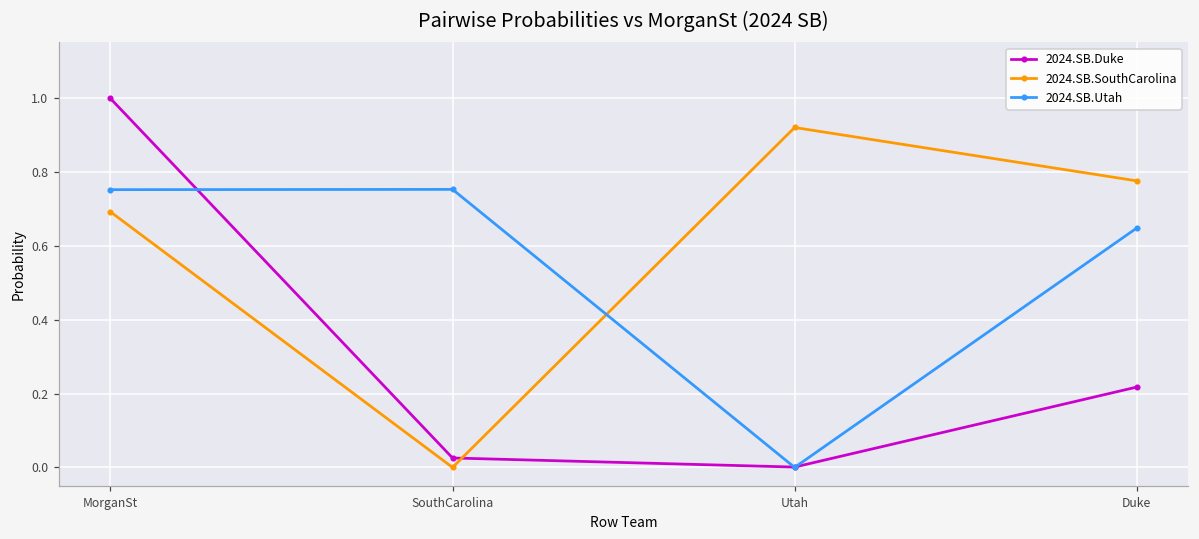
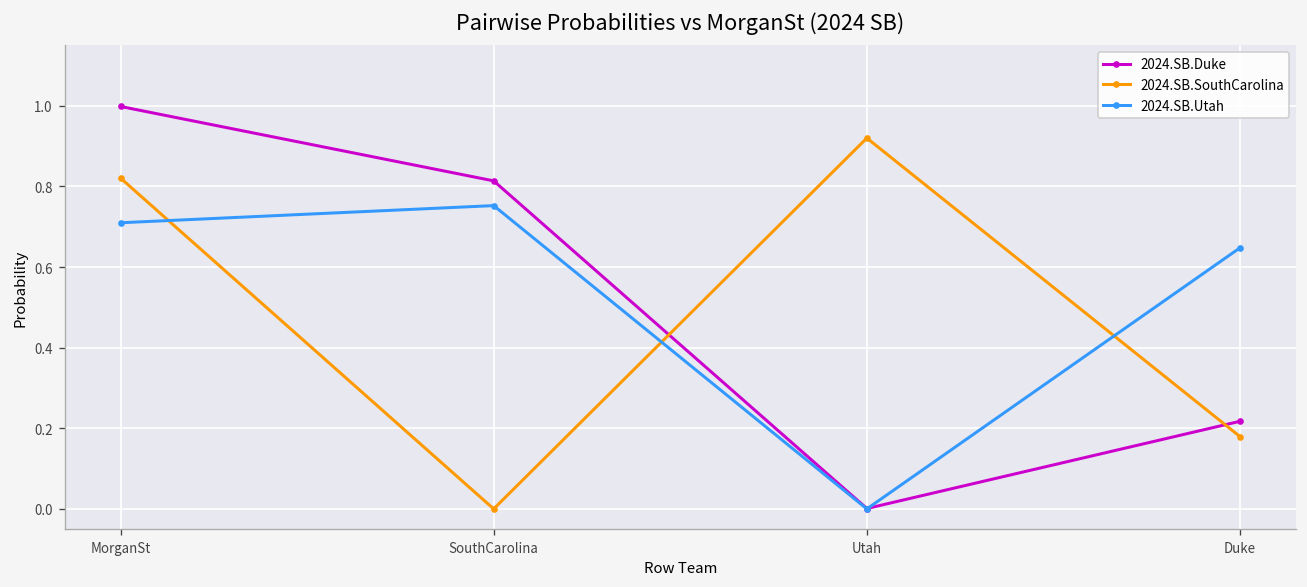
  {
    "2024.SB.Duke": {
      "MorganSt": 1.00,
-     "SouthCarolina": 0.03,
+     "SouthCarolina": 0.81,
      "Duke": 0.22
    },
    "2024.SB.SouthCarolina": {
-     "MorganSt": 0.69,
+     "MorganSt": 0.82,
      "SouthCarolina": 0.00,
      "Utah": 0.92,
-     "Duke": 0.78
+     "Duke": 0.18
    },
    "2024.SB.Utah": {
-     "MorganSt": 0.75,
+     "MorganSt": 0.71,
      "SouthCarolina": 0.75,
      "Duke": 0.65
    }
  }
